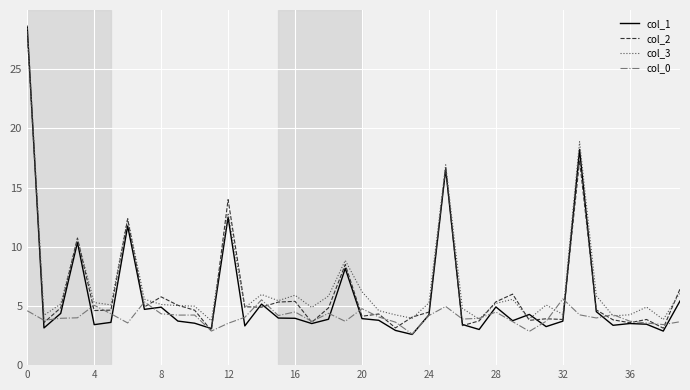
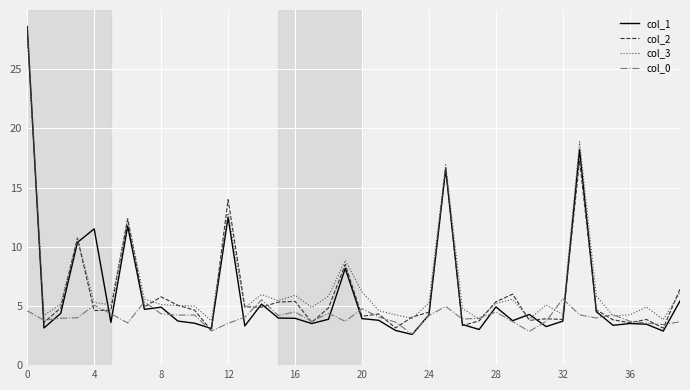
  {
    "col_1": {
-     "4": 3.4,
+     "4": 11.5,
      "8": 4.9,
      "12": 12.5,
      "16": 4.0,
      "28": 4.9
    }
  }
